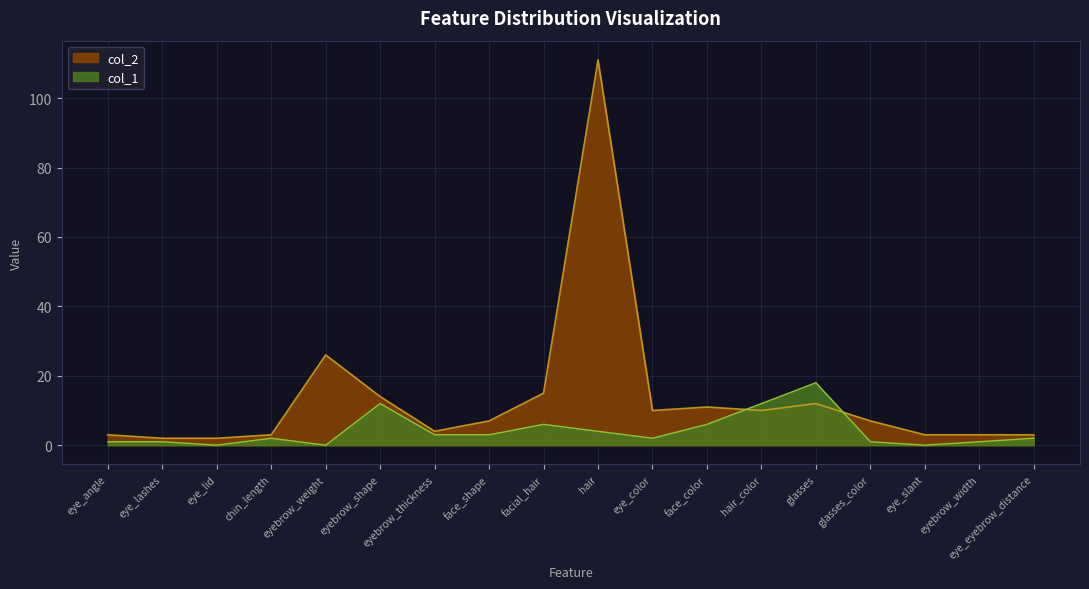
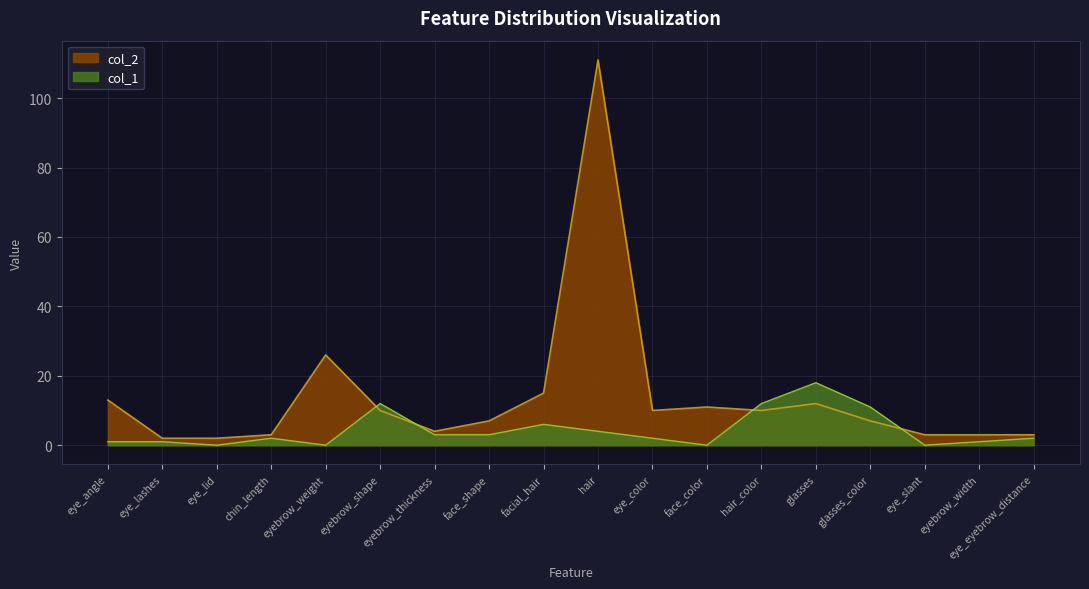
  {
    "col_2": {
-     "eye_angle": 3,
+     "eye_angle": 13,
      "eye_lashes": 2,
      "eye_lid": 2,
      "chin_length": 3,
      "eyebrow_weight": 26,
-     "eyebrow_shape": 14,
+     "eyebrow_shape": 10,
      "eyebrow_thickness": 4,
      "face_shape": 7,
      "facial_hair": 15,
      "hair": 111,
      "eye_color": 10,
      "face_color": 11,
      "hair_color": 10,
      "glasses": 12,
      "glasses_color": 7,
      "eye_slant": 3,
      "eyebrow_width": 3,
      "eye_eyebrow_distance": 3
    },
    "col_1": {
      "eye_angle": 1,
      "eye_lashes": 1,
      "eye_lid": 0,
      "chin_length": 2,
      "eyebrow_weight": 0,
      "eyebrow_shape": 12,
      "eyebrow_thickness": 3,
      "face_shape": 3,
      "facial_hair": 6,
      "hair": 4,
      "eye_color": 2,
-     "face_color": 6,
+     "face_color": 0,
      "hair_color": 12,
      "glasses": 18,
-     "glasses_color": 1,
+     "glasses_color": 11,
      "eye_slant": 0,
      "eyebrow_width": 1,
      "eye_eyebrow_distance": 2
    }
  }
